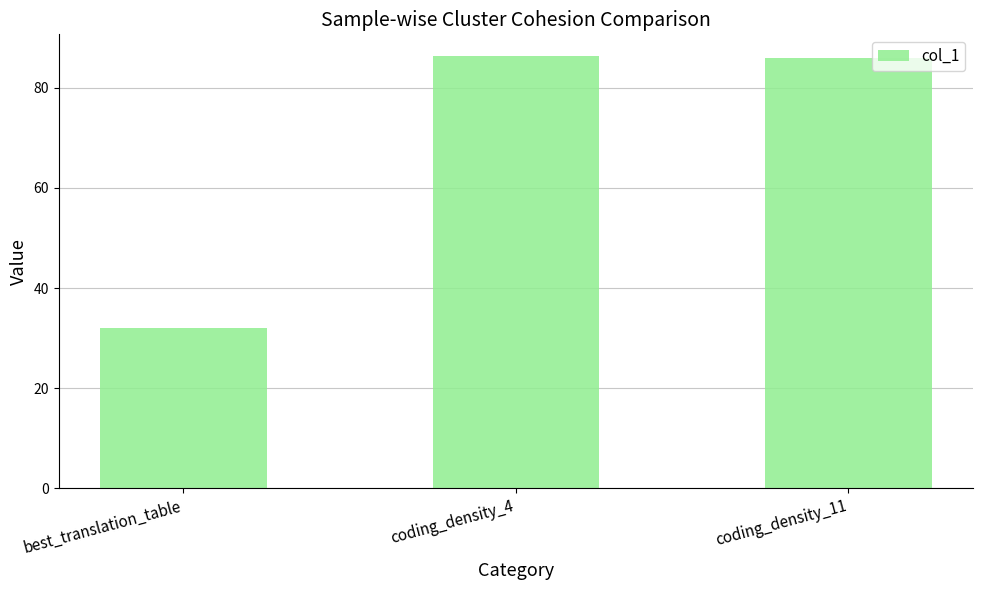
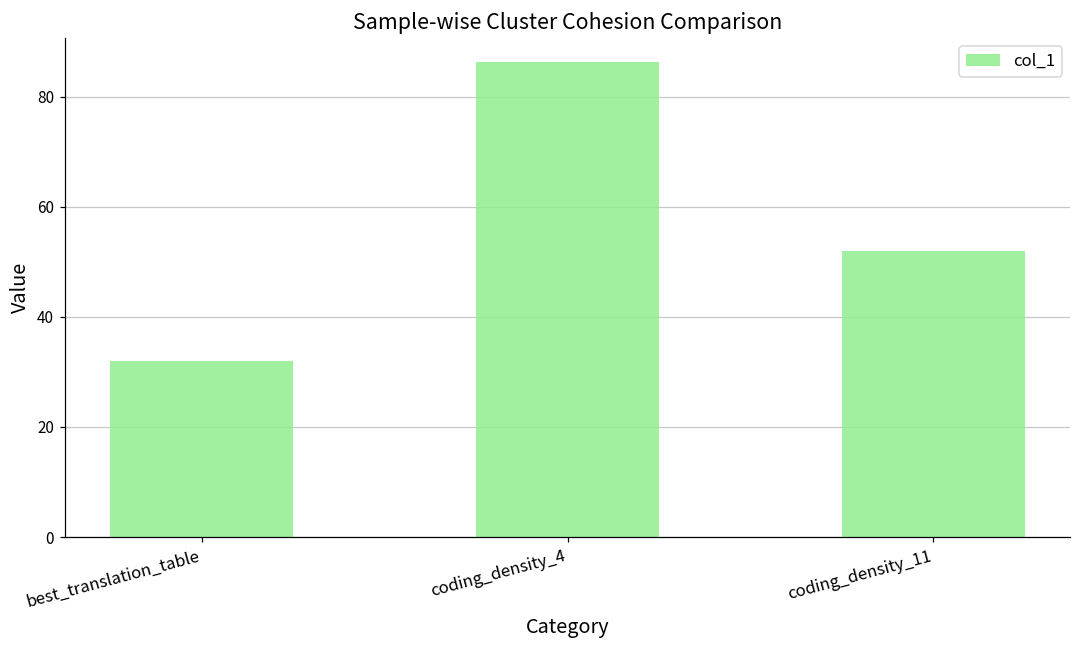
  {
    "best_translation_table": 32,
    "coding_density_4": 86,
-   "coding_density_11": 86
+   "coding_density_11": 52
  }
